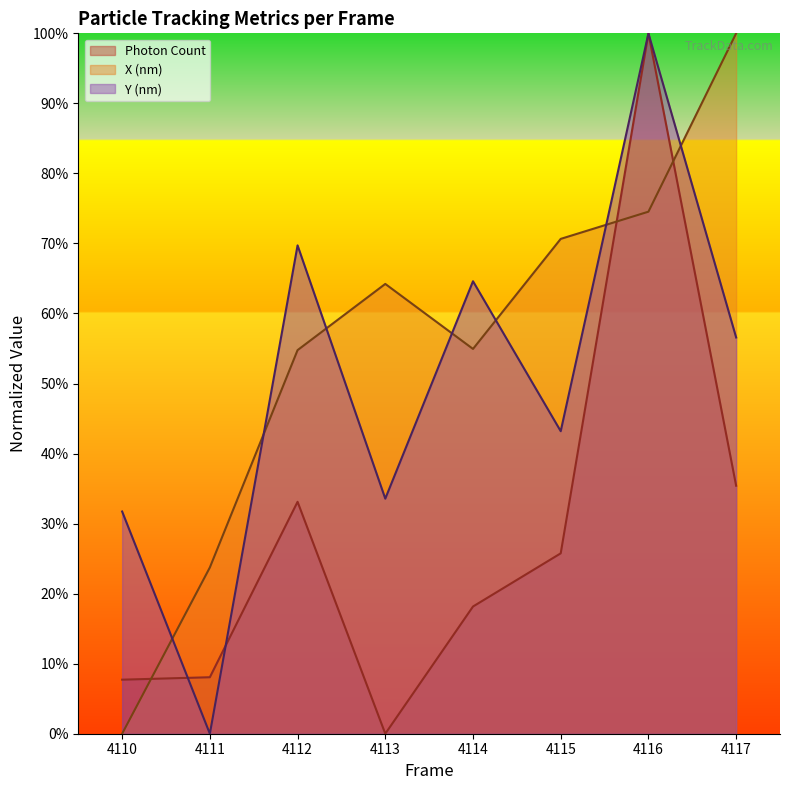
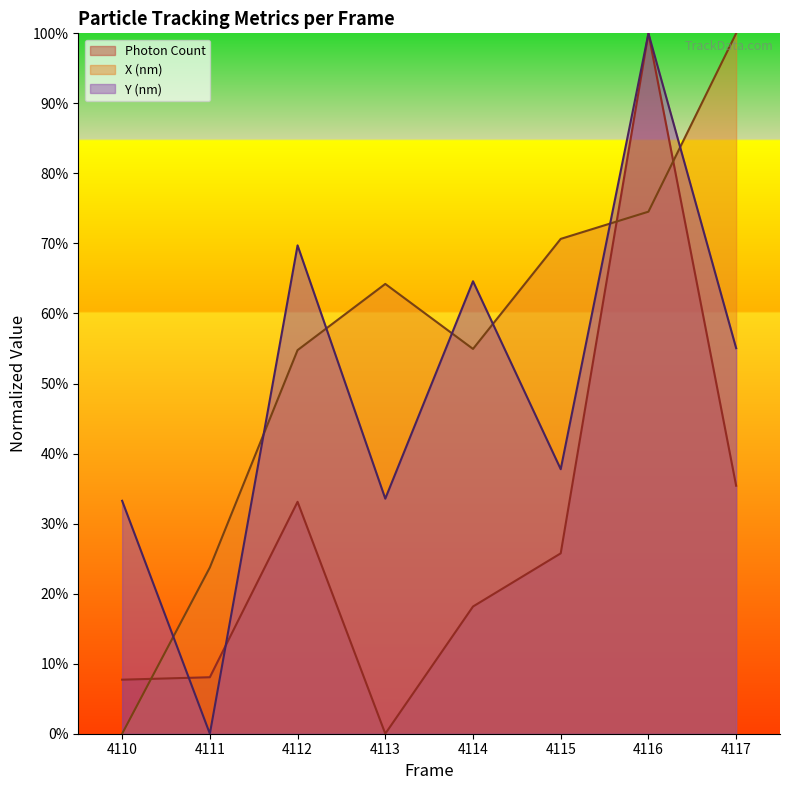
  {
    "Y (nm)": {
-     "4110": "32%",
+     "4110": "33%",
      "4111": "0%",
      "4112": "70%",
      "4113": "34%",
      "4114": "65%",
-     "4115": "43%",
-     "4117": "57%"
+     "4115": "38%",
+     "4117": "55%"
    }
  }
